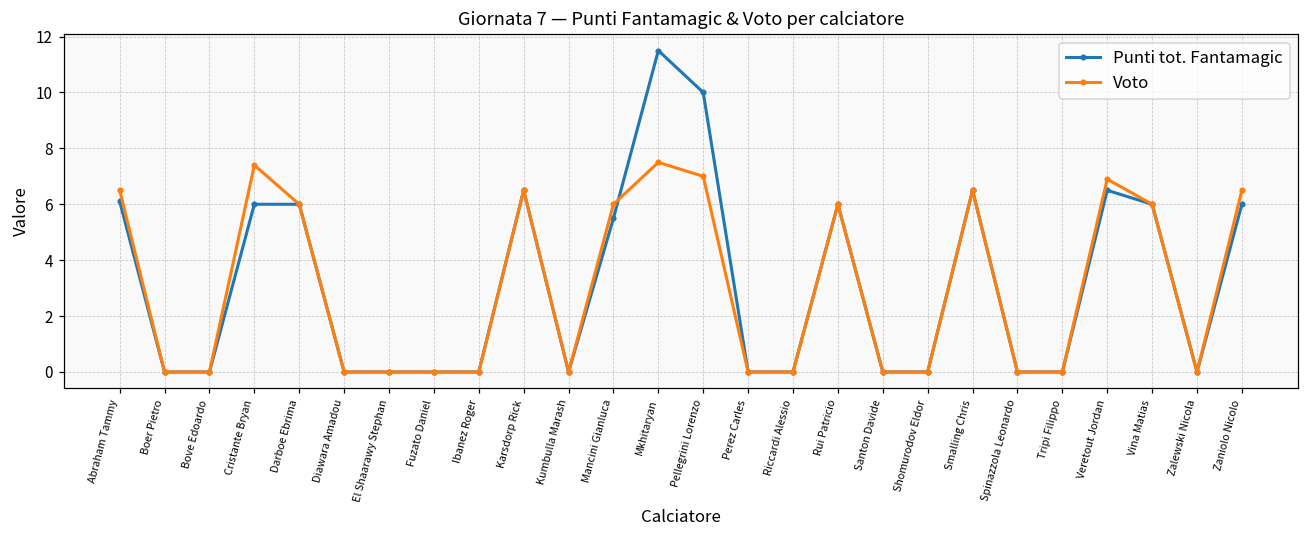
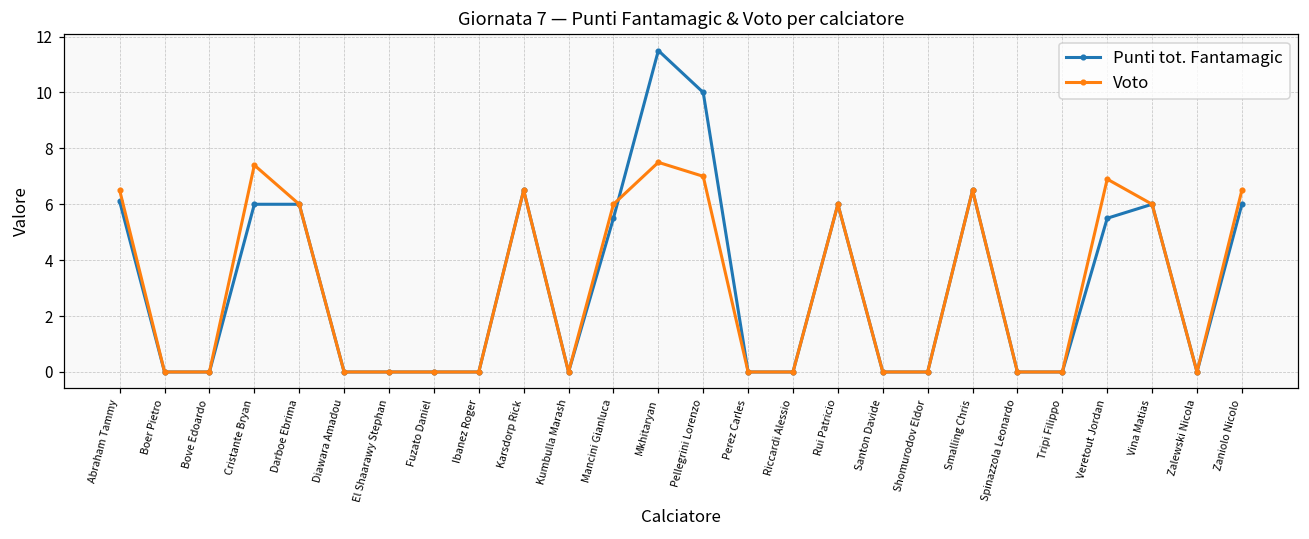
  {
    "Punti tot. Fantamagic": {
      "Abraham Tammy": 6.1,
      "Cristante Bryan": 6.0,
      "Mancini Gianluca": 5.5,
      "Mkhitaryan": 11.5,
      "Pellegrini Lorenzo": 10.0,
-     "Veretout Jordan": 6.5,
+     "Veretout Jordan": 5.5,
      "Zaniolo Nicolo": 6.0
    },
    "Voto": {
      "Abraham Tammy": 6.5,
      "Cristante Bryan": 7.4,
      "Mancini Gianluca": 6.0,
      "Mkhitaryan": 7.5,
      "Pellegrini Lorenzo": 7.0,
      "Veretout Jordan": 6.9,
      "Zaniolo Nicolo": 6.5
    }
  }
